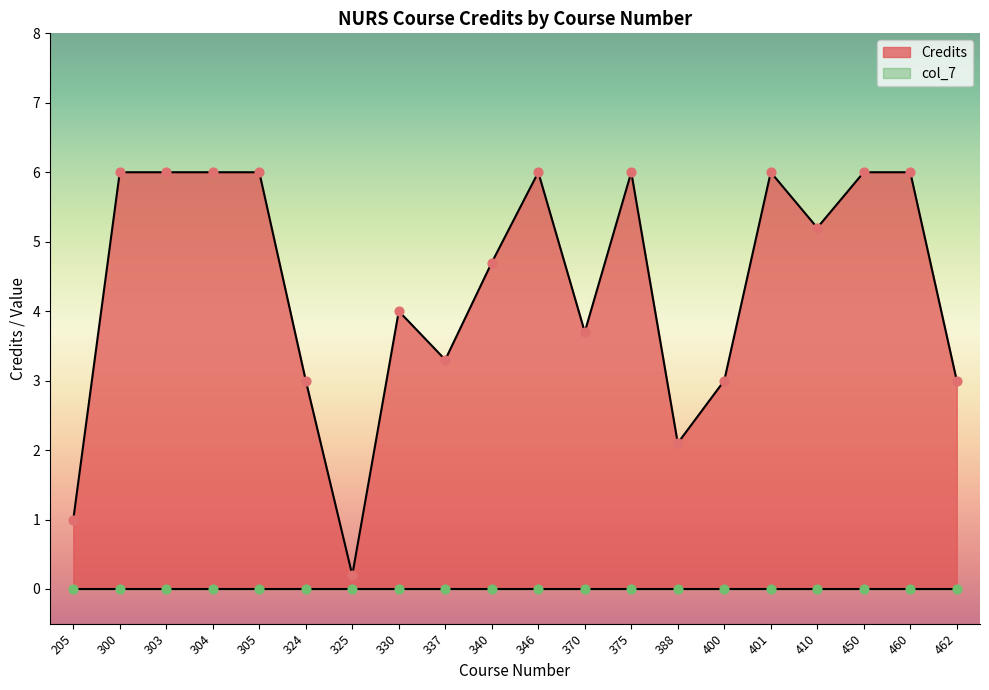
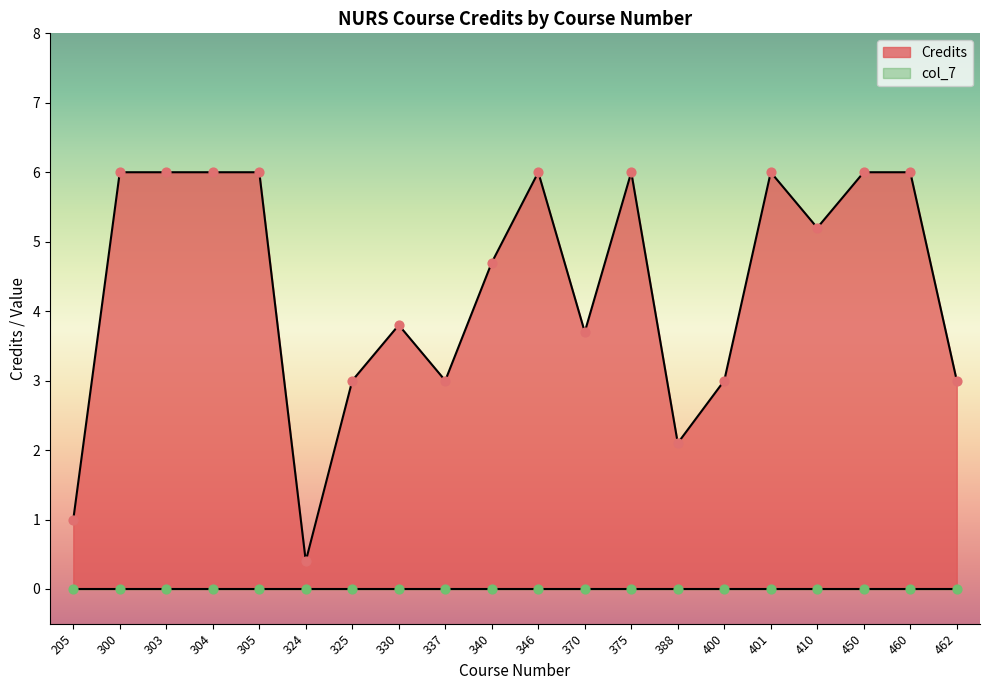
  {
    "Credits": {
      "205": 1.0,
      "300": 6.0,
      "303": 6.0,
      "304": 6.0,
      "305": 6.0,
-     "324": 3.0,
-     "325": 0.2,
-     "330": 4.0,
-     "337": 3.3,
+     "324": 0.4,
+     "325": 3.0,
+     "330": 3.8,
+     "337": 3.0,
      "340": 4.7,
      "346": 6.0,
      "370": 3.7,
      "375": 6.0,
      "388": 2.1,
      "400": 3.0,
      "401": 6.0,
      "410": 5.2,
      "450": 6.0,
      "460": 6.0,
      "462": 3.0
    },
    "col_7": {
      "205": 0.0,
      "300": 0.0,
      "303": 0.0,
      "304": 0.0,
      "305": 0.0,
      "324": 0.0,
      "325": 0.0,
      "330": 0.0,
      "337": 0.0,
      "340": 0.0,
      "346": 0.0,
      "370": 0.0,
      "375": 0.0,
      "388": 0.0,
      "400": 0.0,
      "401": 0.0,
      "410": 0.0,
      "450": 0.0,
      "460": 0.0,
      "462": 0.0
    }
  }
